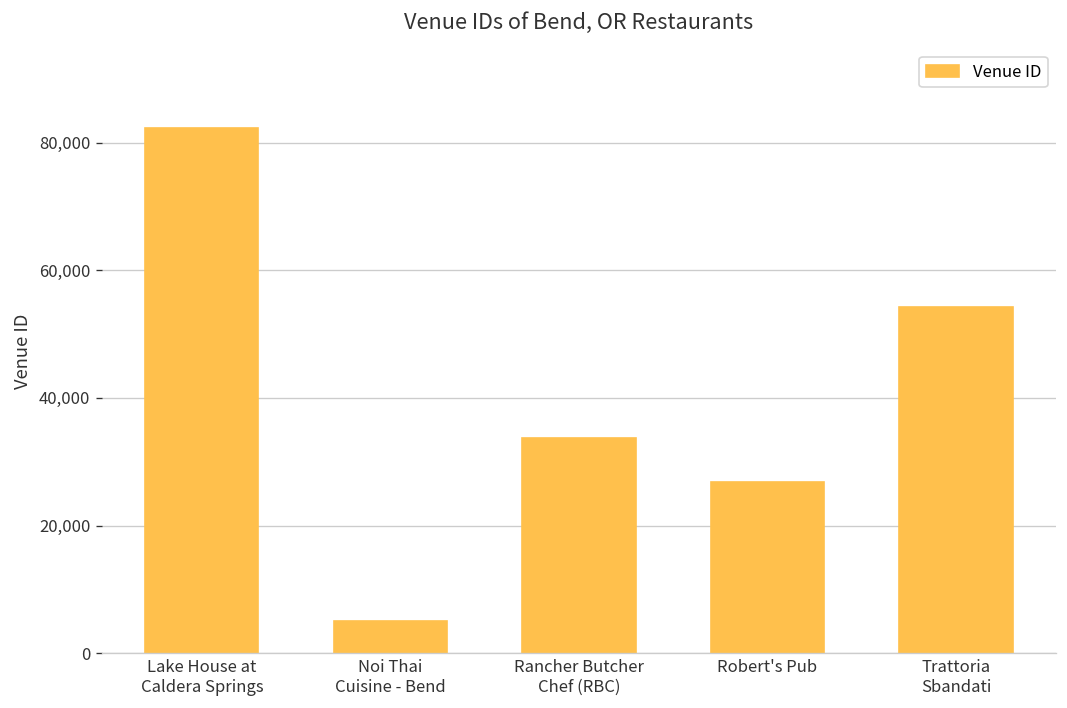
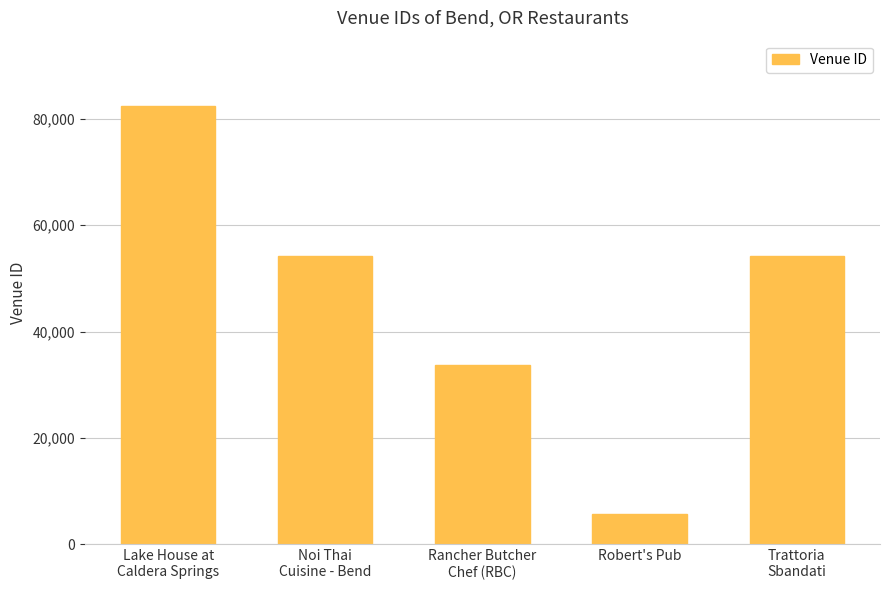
  {
    "Lake House at Caldera Springs": "82,000",
-   "Noi Thai Cuisine - Bend": "5,000",
+   "Noi Thai Cuisine - Bend": "54,000",
    "Rancher Butcher Chef (RBC)": "34,000",
-   "Robert's Pub": "27,000",
+   "Robert's Pub": "6,000",
    "Trattoria Sbandati": "54,000"
  }
